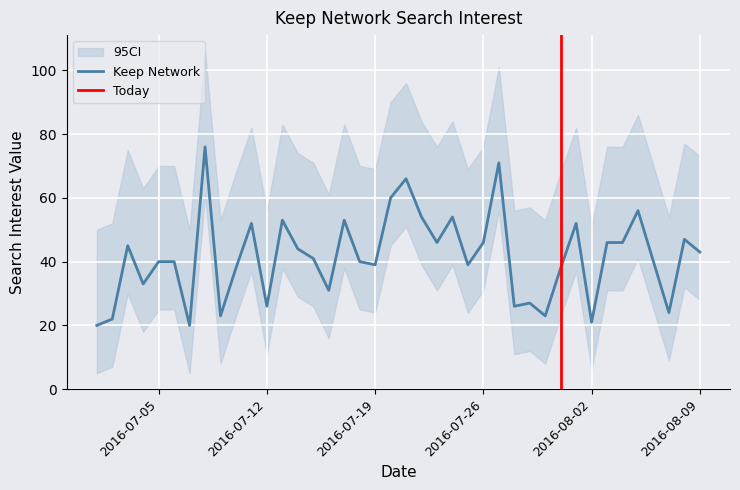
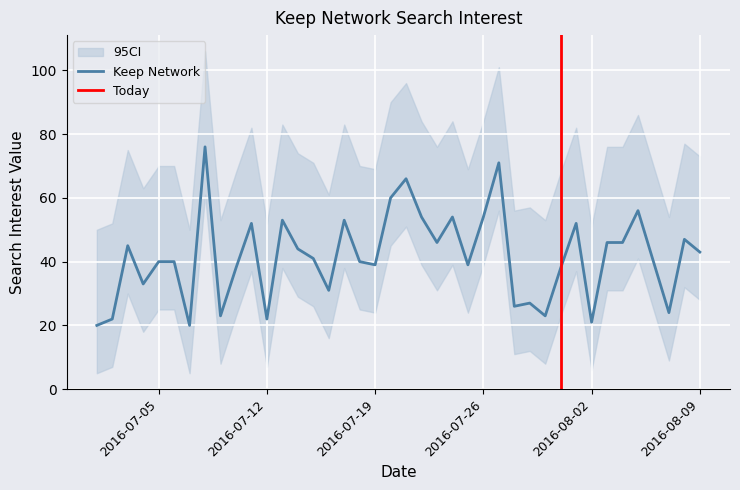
  {
    "Keep Network": {
      "2016-07-05": 40,
-     "2016-07-12": 26,
+     "2016-07-12": 22,
      "2016-07-19": 39,
-     "2016-07-26": 46,
+     "2016-07-26": 54,
      "2016-08-02": 21,
      "2016-08-09": 43
    }
  }
